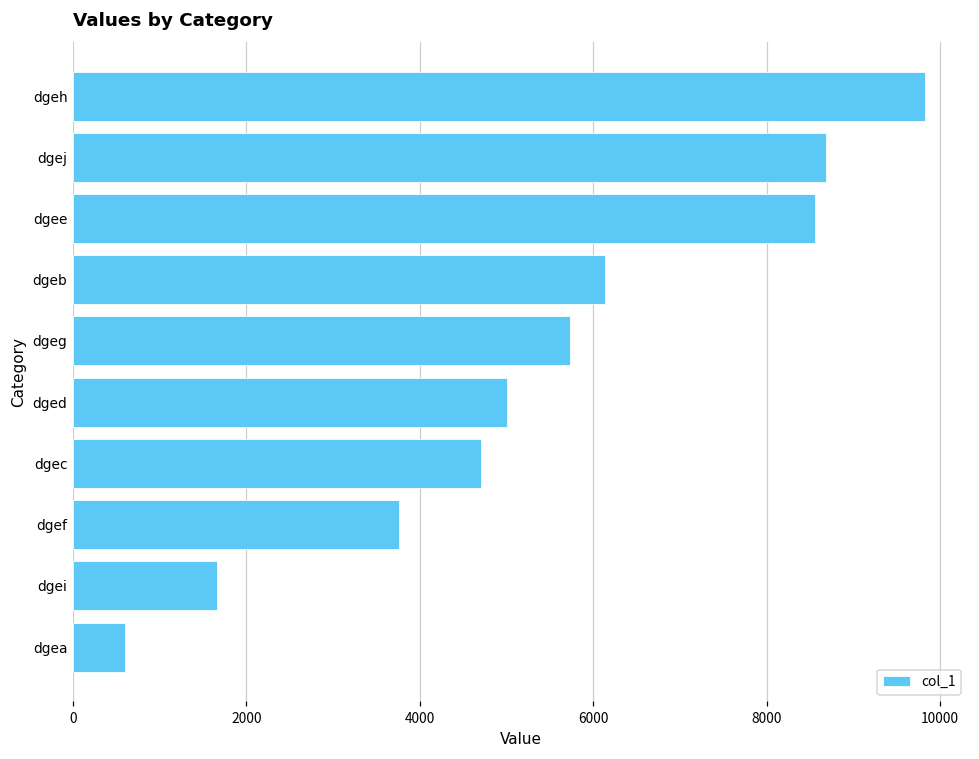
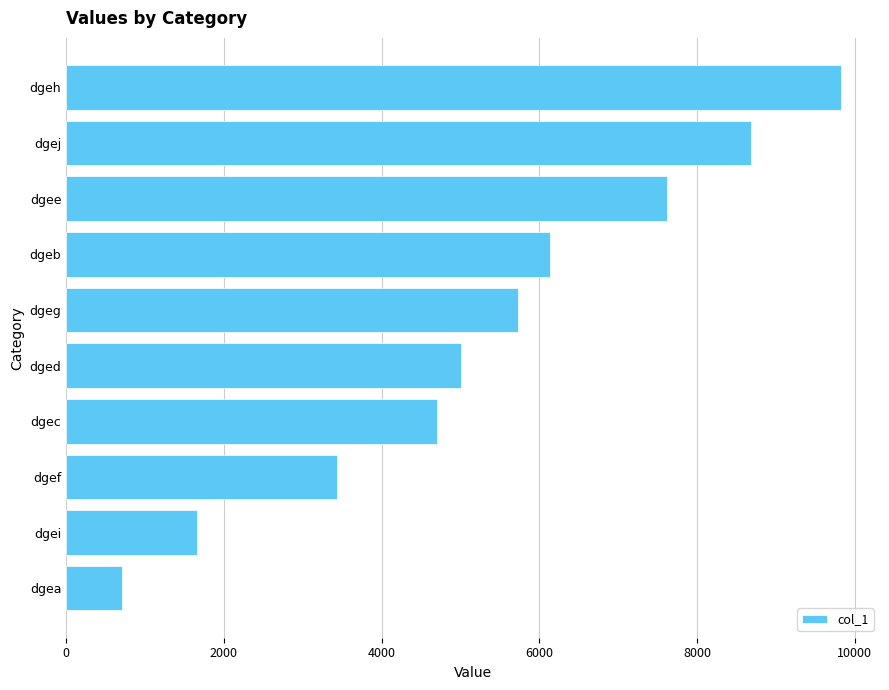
  {
    "dgeh": 9800,
    "dgej": 8700,
-   "dgee": 8600,
+   "dgee": 7600,
    "dgeb": 6100,
    "dgeg": 5700,
    "dged": 5000,
    "dgec": 4700,
-   "dgef": 3800,
+   "dgef": 3400,
    "dgei": 1700,
-   "dgea": 600
+   "dgea": 700
  }
